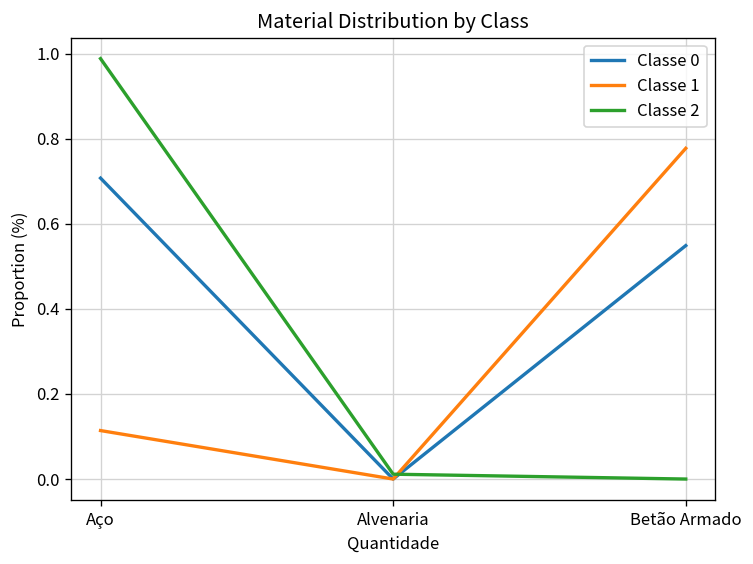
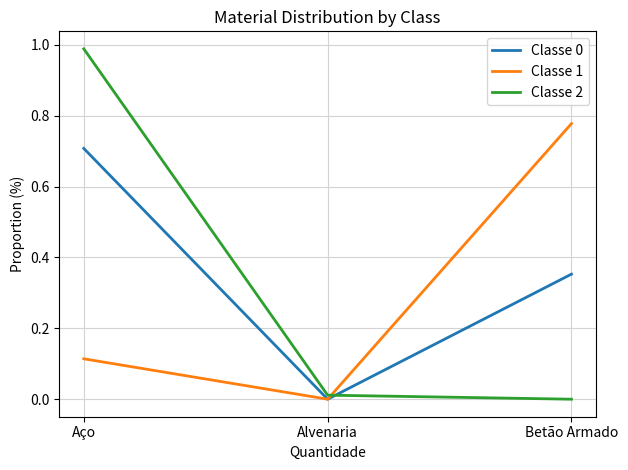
  {
    "Classe 0": {
      "Aço": 0.71,
-     "Betão Armado": 0.55
+     "Betão Armado": 0.35
    },
    "Classe 1": {
      "Aço": 0.11,
      "Betão Armado": 0.78
    },
    "Classe 2": {
      "Aço": 0.99,
      "Alvenaria": 0.01,
      "Betão Armado": 0.00
    }
  }
